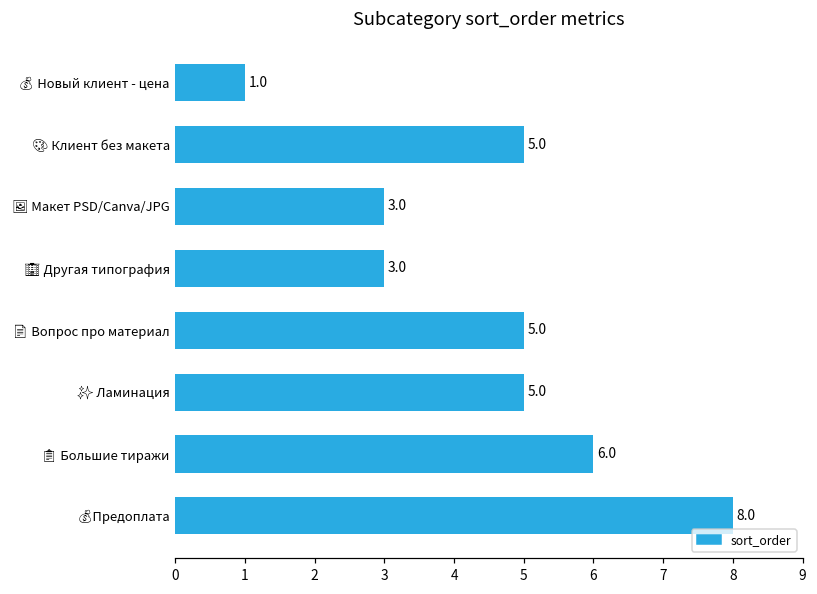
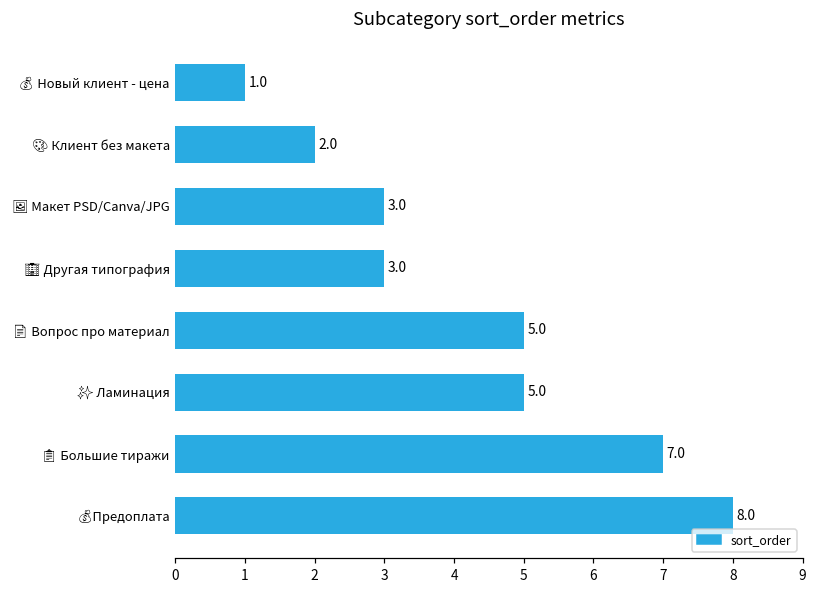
  {
    "💰 Новый клиент - цена": 1.0,
-   "🎨 Клиент без макета": 5.0,
+   "🎨 Клиент без макета": 2.0,
    "🖼️ Макет PSD/Canva/JPG": 3.0,
    "🏢 Другая типография": 3.0,
    "📄 Вопрос про материал": 5.0,
    "✨ Ламинация": 5.0,
-   "📋 Большие тиражи": 6.0,
+   "📋 Большие тиражи": 7.0,
    "💰Предоплата": 8.0
  }
